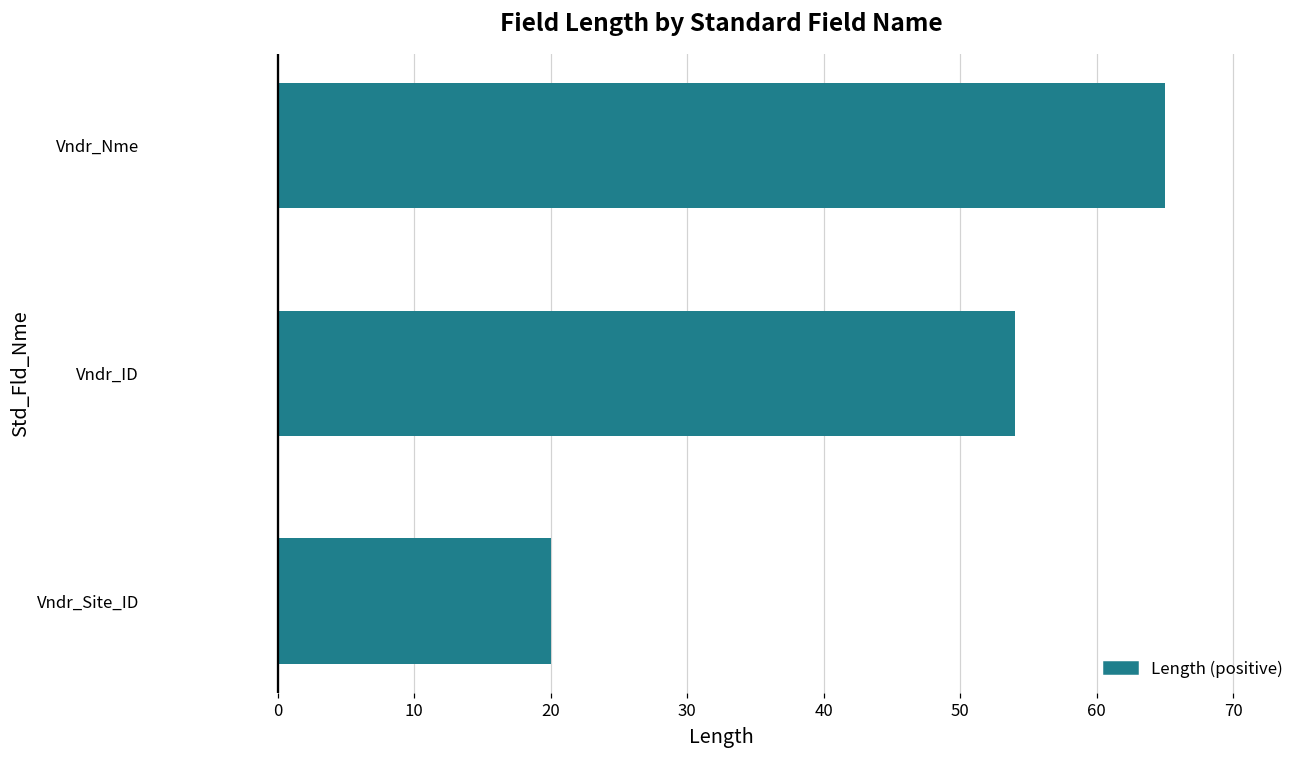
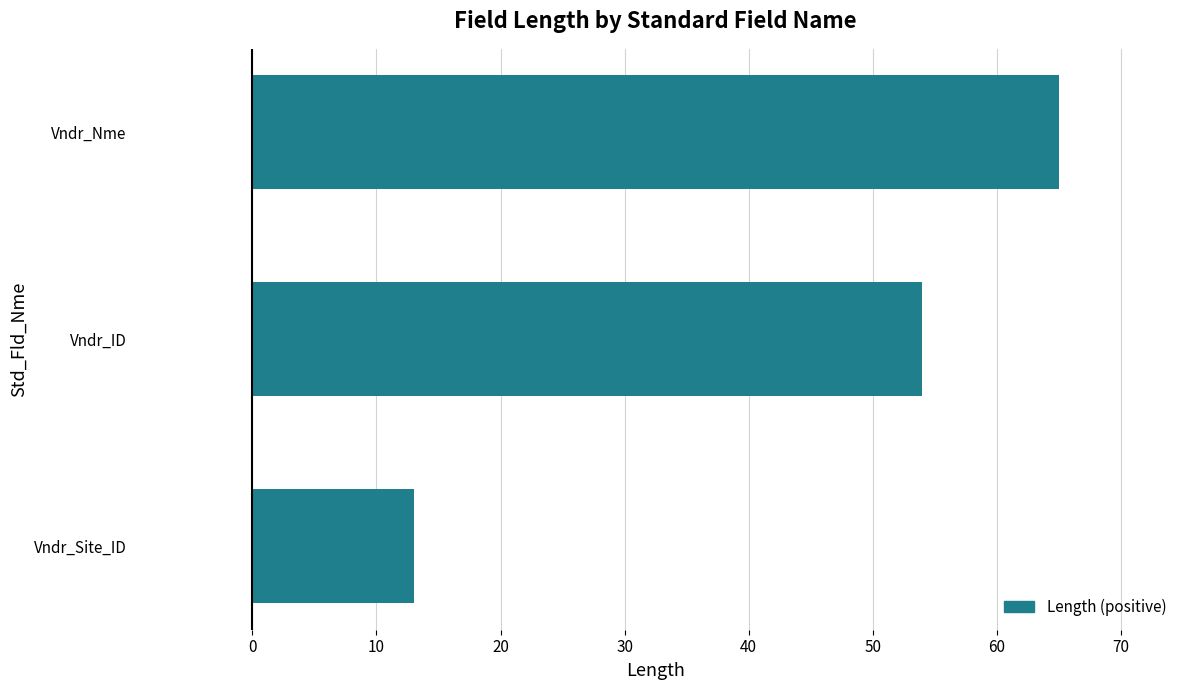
  {
    "Vndr_Nme": 65,
    "Vndr_ID": 54,
-   "Vndr_Site_ID": 20
+   "Vndr_Site_ID": 13
  }
